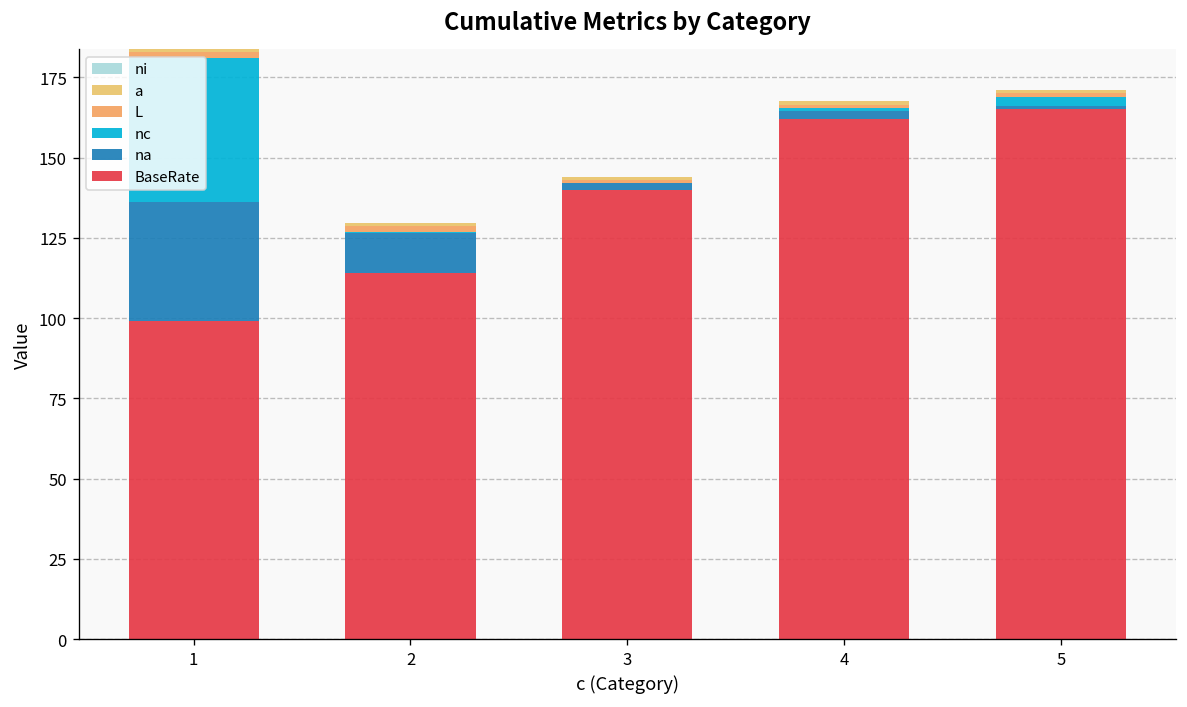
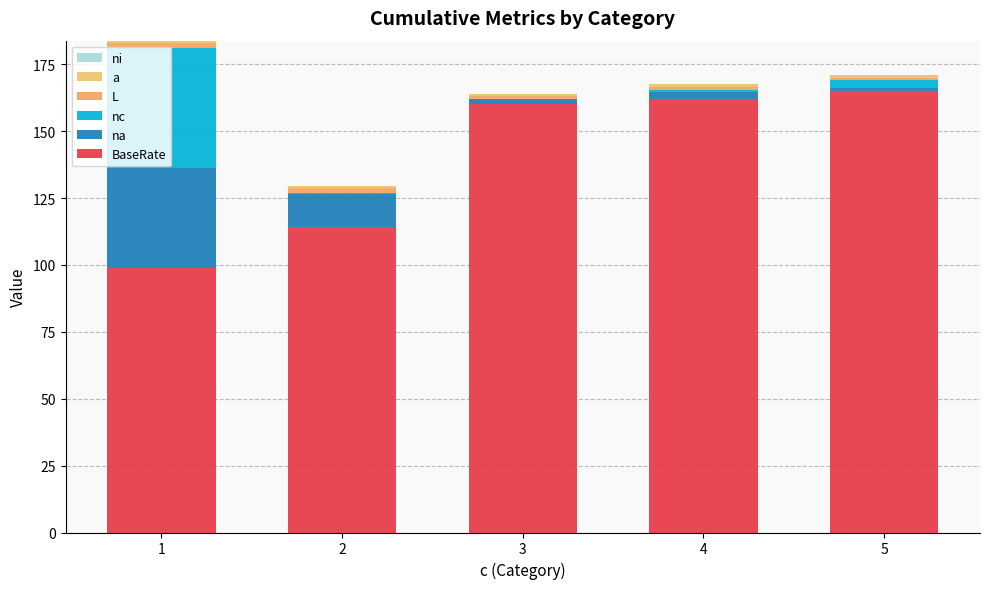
  {
    "BaseRate": {
      "1": 99,
      "2": 114,
-     "3": 140,
+     "3": 160,
      "4": 162,
      "5": 165
    },
    "na": {
      "1": 37,
      "2": 13,
      "3": 2,
      "4": 3,
      "5": 1
    },
    "nc": {
      "3": 0,
      "4": 1,
      "5": 3
    },
    "L": {
      "1": 2,
      "2": 2,
      "3": 1,
      "4": 1,
      "5": 1
    }
  }
